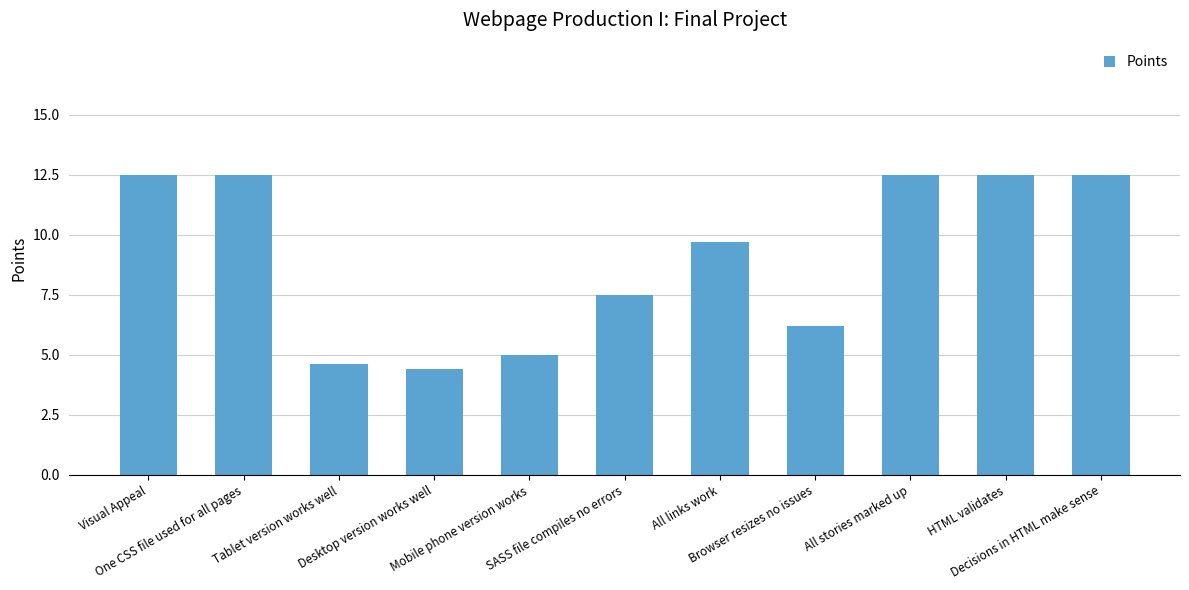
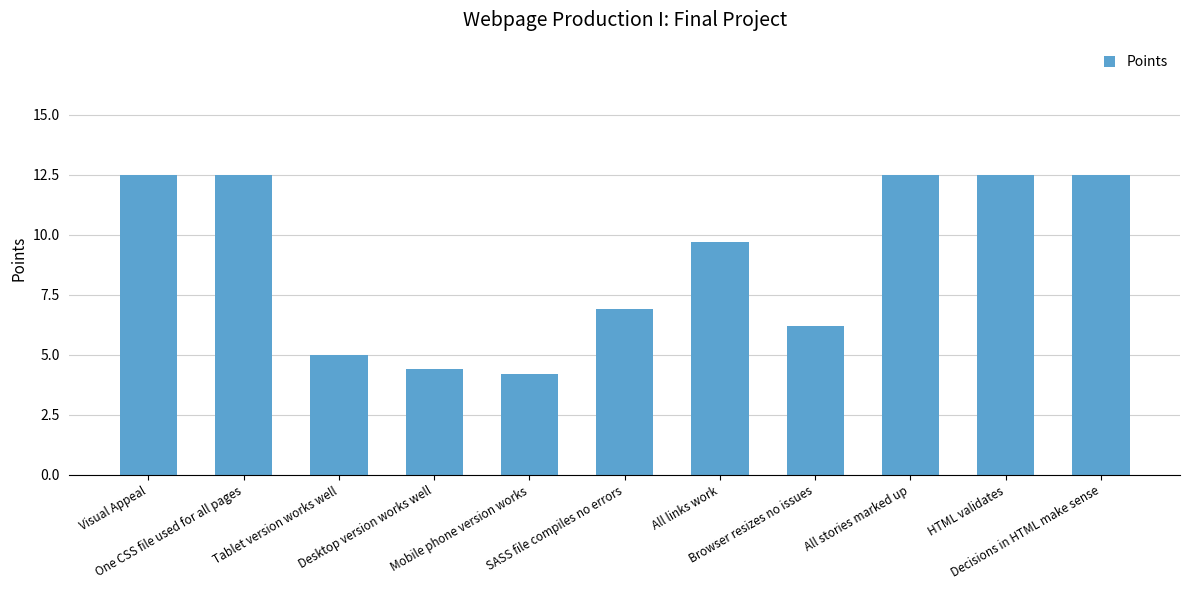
  {
    "Visual Appeal": 12.5,
    "One CSS file used for all pages": 12.5,
-   "Tablet version works well": 4.6,
+   "Tablet version works well": 5.0,
    "Desktop version works well": 4.4,
-   "Mobile phone version works": 5.0,
-   "SASS file compiles no errors": 7.5,
+   "Mobile phone version works": 4.2,
+   "SASS file compiles no errors": 6.9,
    "All links work": 9.7,
    "Browser resizes no issues": 6.2,
    "All stories marked up": 12.5,
    "HTML validates": 12.5,
    "Decisions in HTML make sense": 12.5
  }
